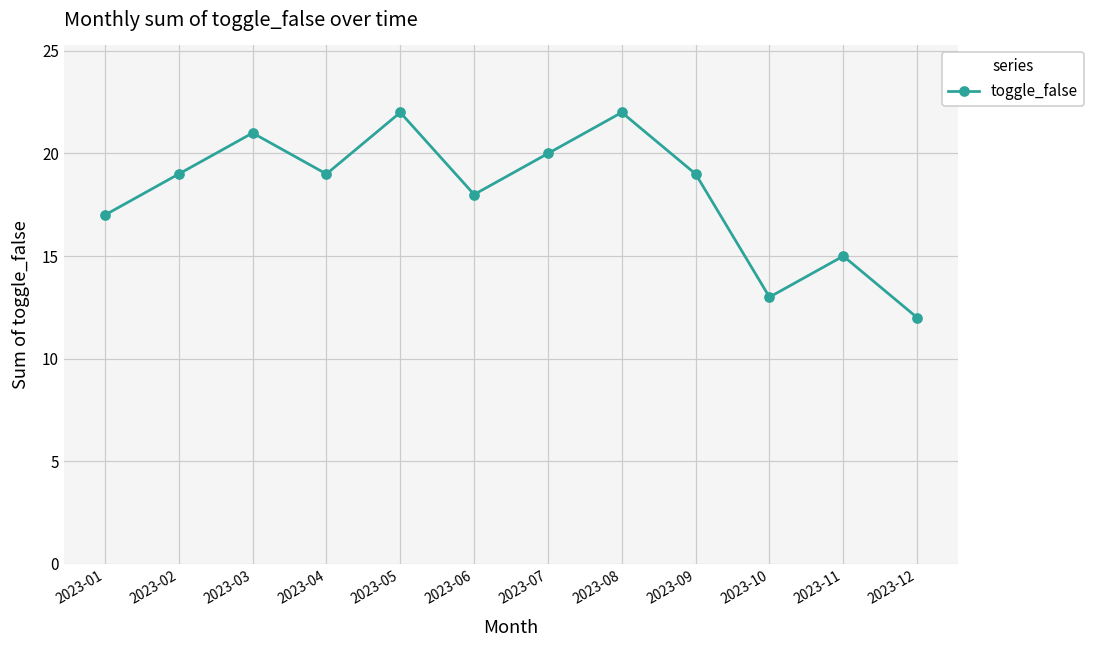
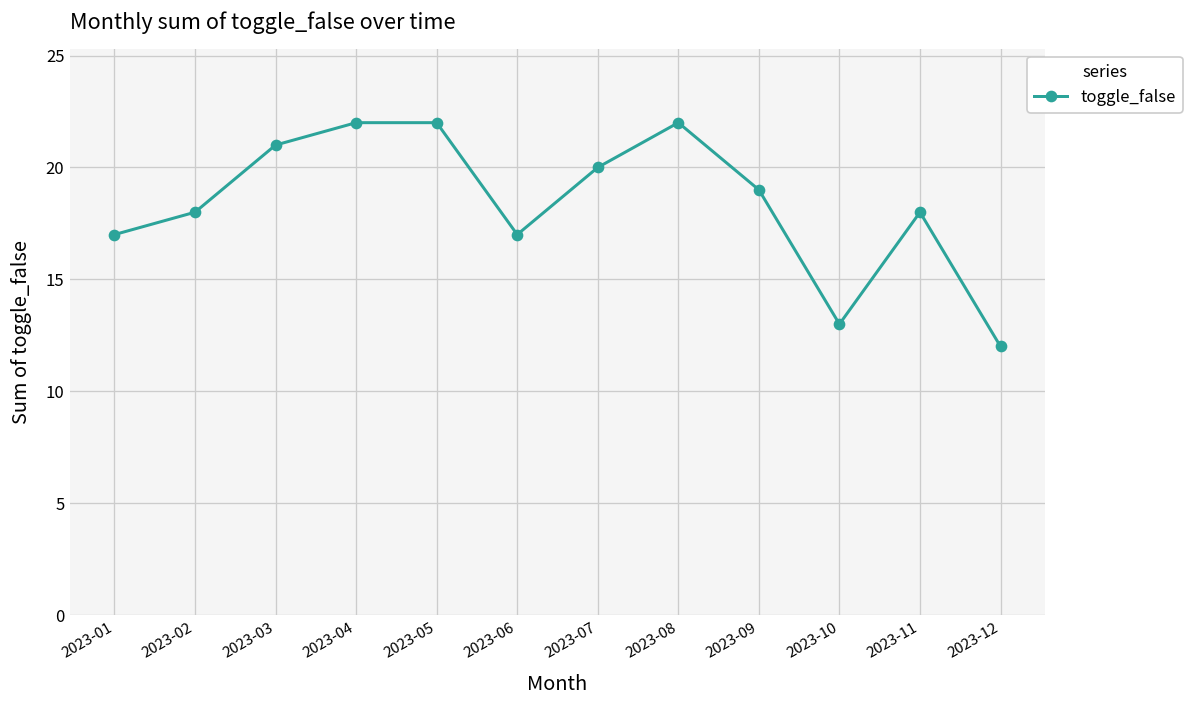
  {
    "2023-01": 17,
-   "2023-02": 19,
+   "2023-02": 18,
    "2023-03": 21,
-   "2023-04": 19,
+   "2023-04": 22,
    "2023-05": 22,
-   "2023-06": 18,
+   "2023-06": 17,
    "2023-07": 20,
    "2023-08": 22,
    "2023-09": 19,
    "2023-10": 13,
-   "2023-11": 15,
+   "2023-11": 18,
    "2023-12": 12
  }
